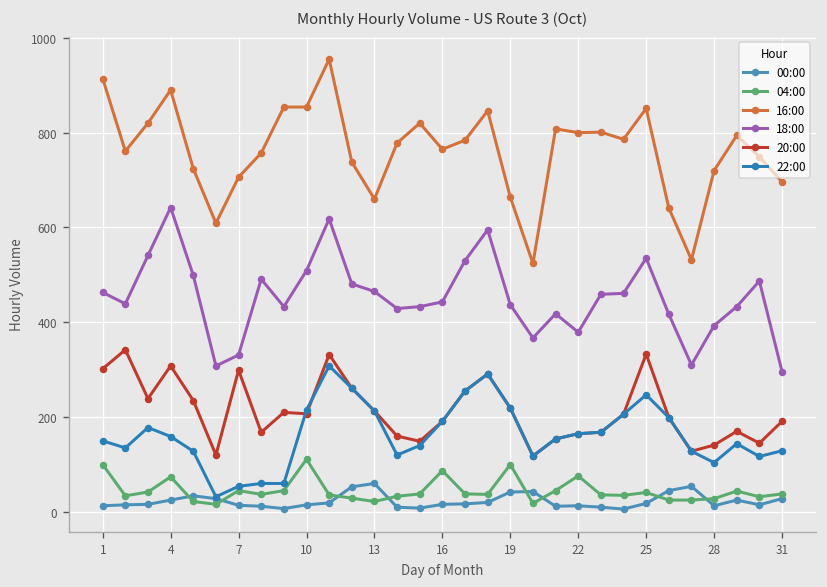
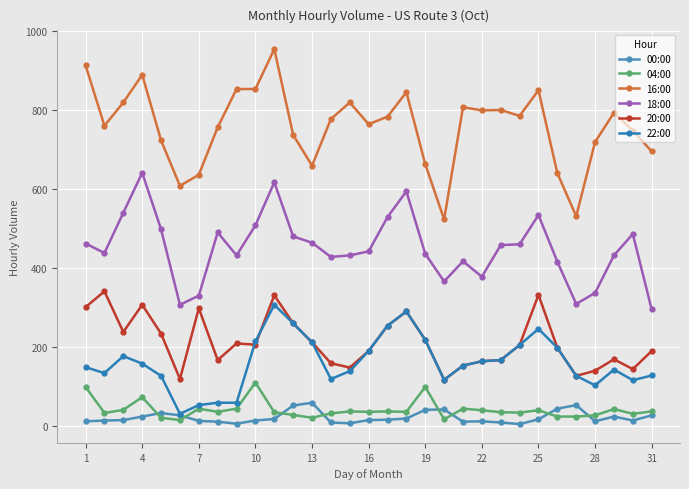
  {
    "04:00": {
      "1": 100,
      "4": 70,
      "7": 50,
      "10": 110,
      "13": 20,
-     "16": 90,
+     "16": 40,
      "19": 100,
-     "22": 80,
+     "22": 40,
      "25": 40,
      "28": 30,
      "31": 40
    },
    "16:00": {
      "1": 910,
      "4": 890,
-     "7": 710,
+     "7": 640,
      "10": 850,
      "13": 660,
      "16": 770,
      "19": 660,
      "22": 800,
      "25": 850,
      "28": 720,
      "31": 700
    },
    "18:00": {
      "1": 460,
      "4": 640,
      "7": 330,
      "10": 510,
      "13": 470,
      "16": 440,
      "19": 440,
      "22": 380,
      "25": 540,
-     "28": 390,
+     "28": 340,
      "31": 300
    },
    "20:00": {
      "1": 300,
      "4": 310,
      "7": 300,
      "10": 210,
      "25": 330,
      "28": 140,
      "31": 190
    }
  }
